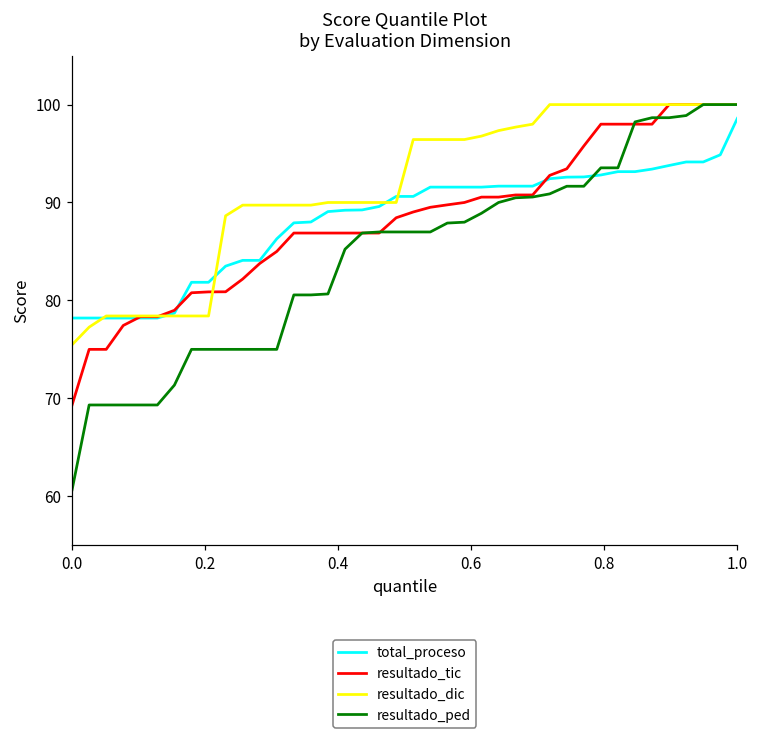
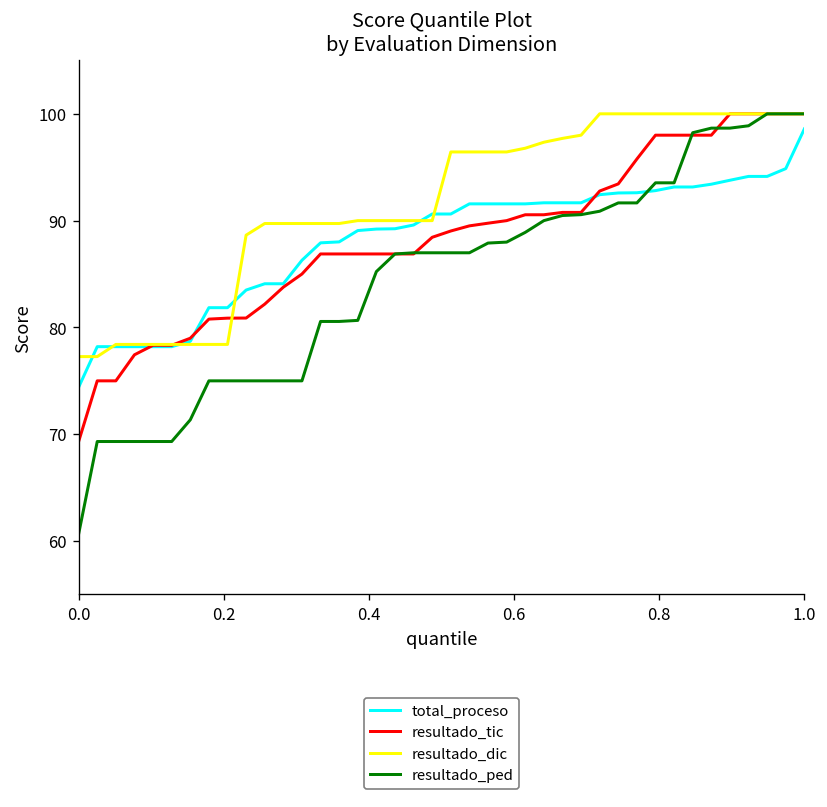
  {
    "total_proceso": {
-     "0.0": 78,
+     "0.0": 74,
      "1.0": 99
    },
    "resultado_tic": {
      "0.0": 69
    },
    "resultado_dic": {
-     "0.0": 75
+     "0.0": 77
    },
    "resultado_ped": {
      "0.0": 61
    }
  }
